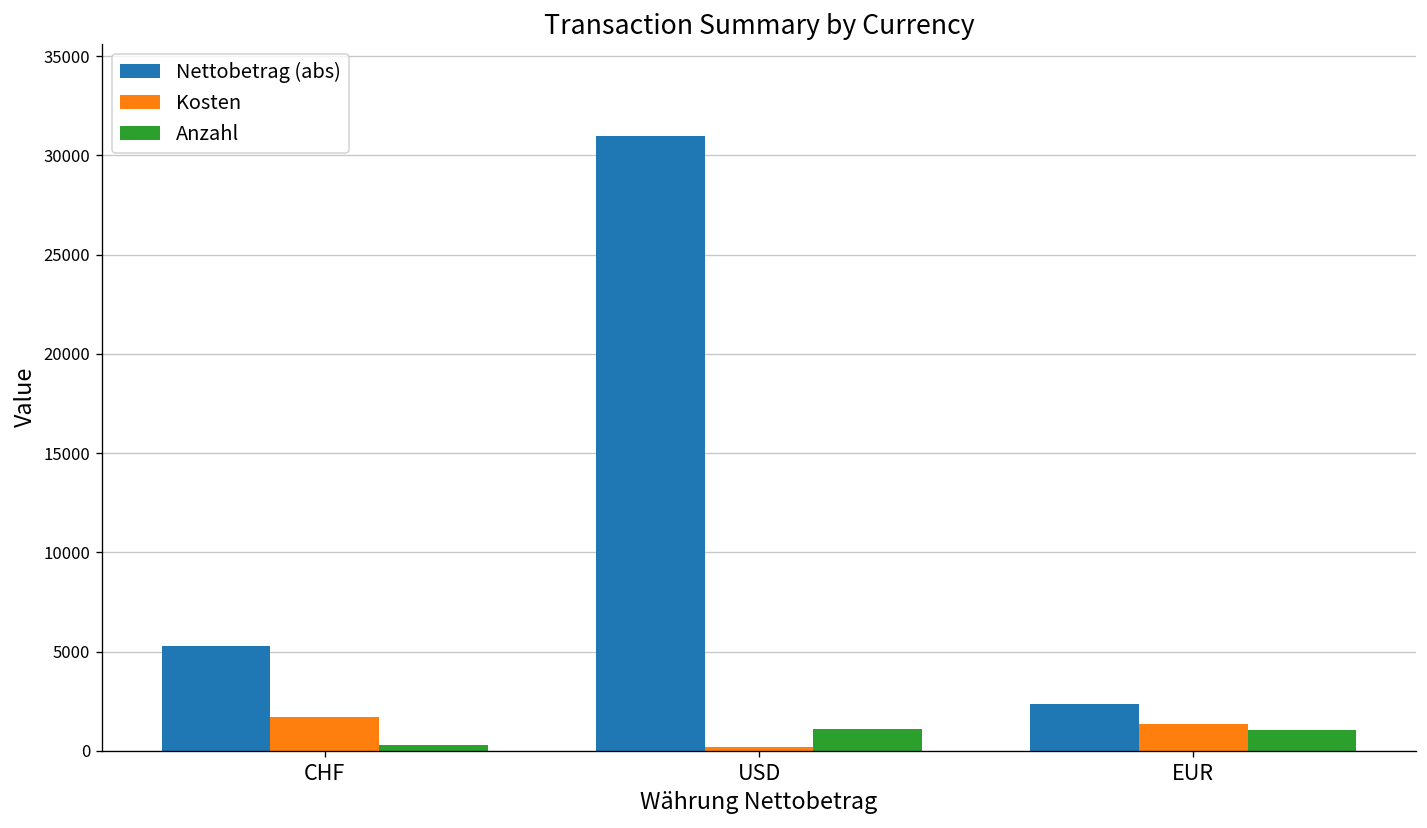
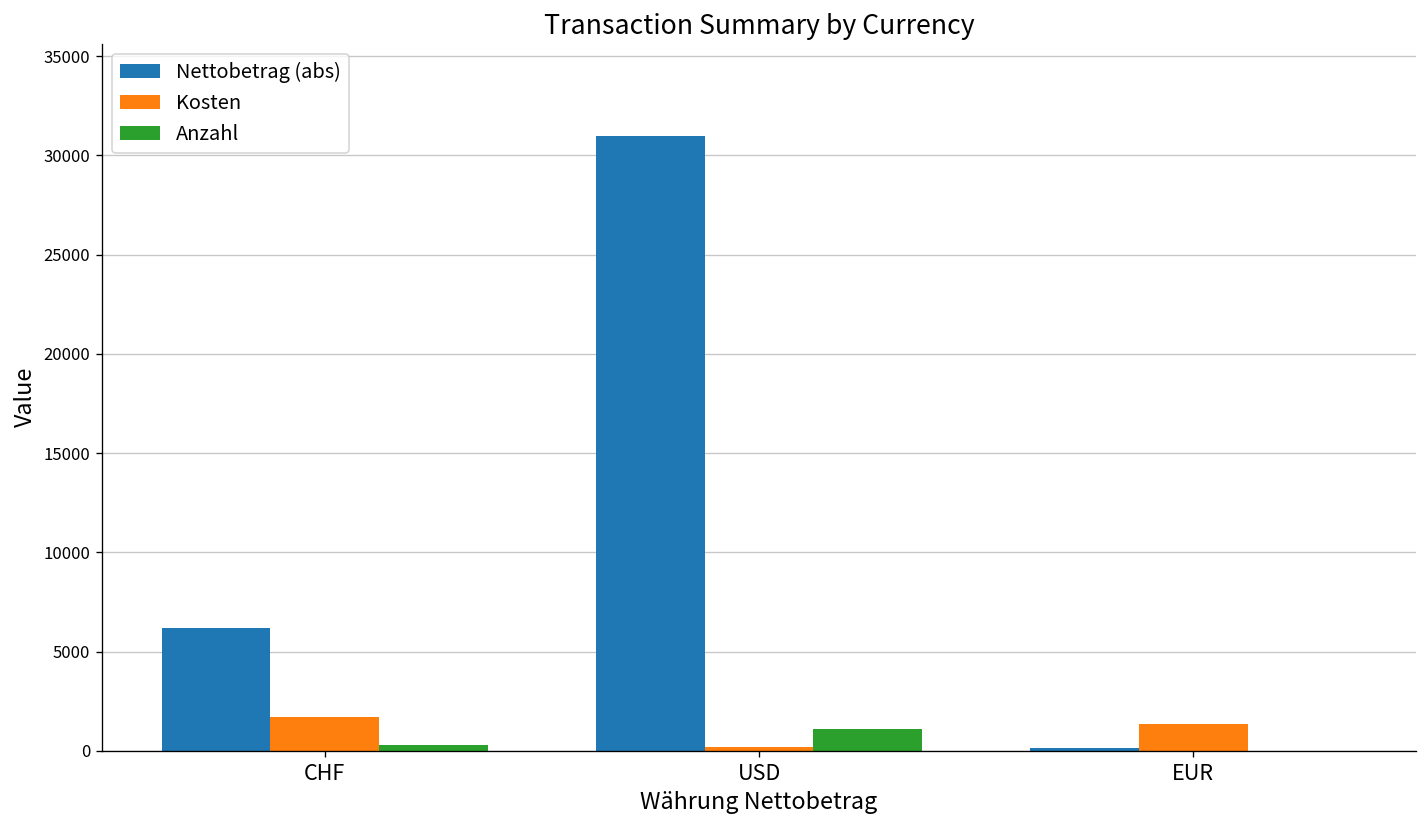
  {
    "Nettobetrag (abs)": {
-     "CHF": 5300,
+     "CHF": 6200,
      "USD": 31000,
-     "EUR": 2400
+     "EUR": 100
    },
    "Kosten": {
      "CHF": 1700,
      "USD": 200,
      "EUR": 1400
    },
    "Anzahl": {
      "CHF": 300,
      "USD": 1100,
-     "EUR": 1000
+     "EUR": 0
    }
  }
